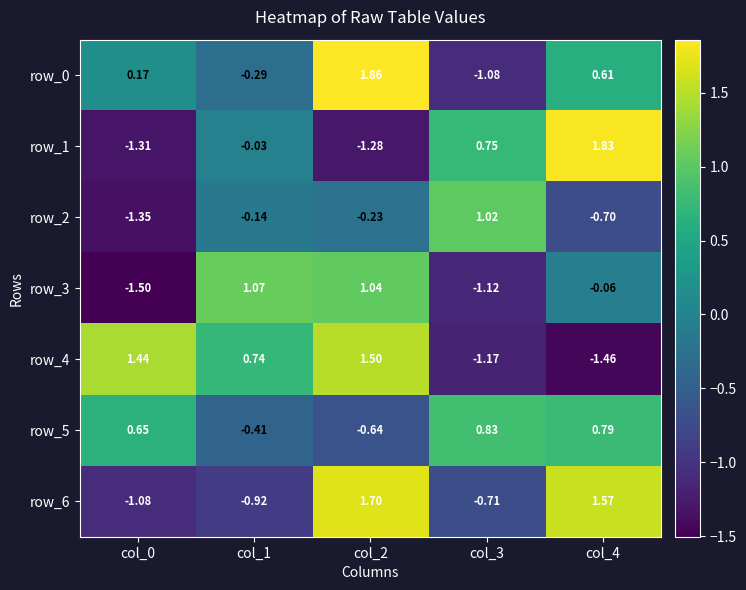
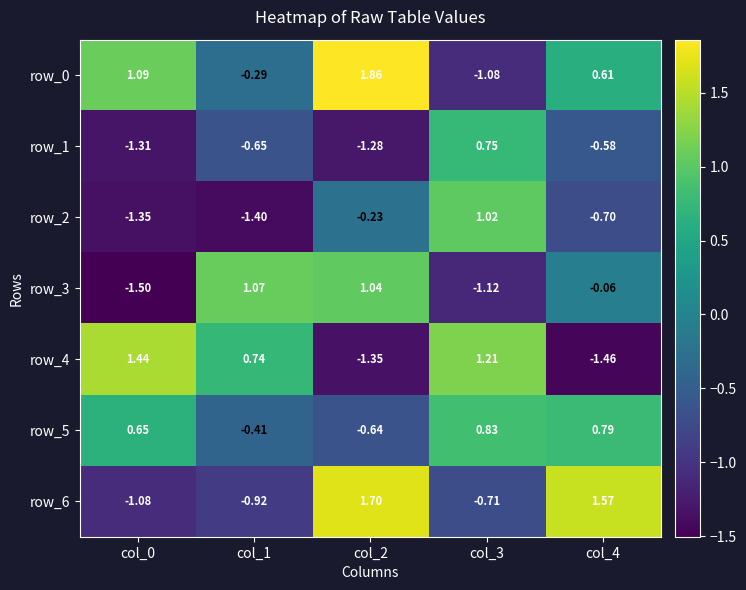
  {
    "row_0": {
-     "col_0": 0.17,
+     "col_0": 1.09,
      "col_1": -0.29,
      "col_2": 1.86,
      "col_3": -1.08,
      "col_4": 0.61
    },
    "row_1": {
      "col_0": -1.31,
-     "col_1": -0.03,
+     "col_1": -0.65,
      "col_2": -1.28,
      "col_3": 0.75,
-     "col_4": 1.83
+     "col_4": -0.58
    },
    "row_2": {
      "col_0": -1.35,
-     "col_1": -0.14,
+     "col_1": -1.40,
      "col_2": -0.23,
      "col_3": 1.02,
      "col_4": -0.70
    },
    "row_3": {
      "col_0": -1.50,
      "col_1": 1.07,
      "col_2": 1.04,
      "col_3": -1.12,
      "col_4": -0.06
    },
    "row_4": {
      "col_0": 1.44,
      "col_1": 0.74,
-     "col_2": 1.50,
-     "col_3": -1.17,
+     "col_2": -1.35,
+     "col_3": 1.21,
      "col_4": -1.46
    },
    "row_5": {
      "col_0": 0.65,
      "col_1": -0.41,
      "col_2": -0.64,
      "col_3": 0.83,
      "col_4": 0.79
    },
    "row_6": {
      "col_0": -1.08,
      "col_1": -0.92,
      "col_2": 1.70,
      "col_3": -0.71,
      "col_4": 1.57
    }
  }
